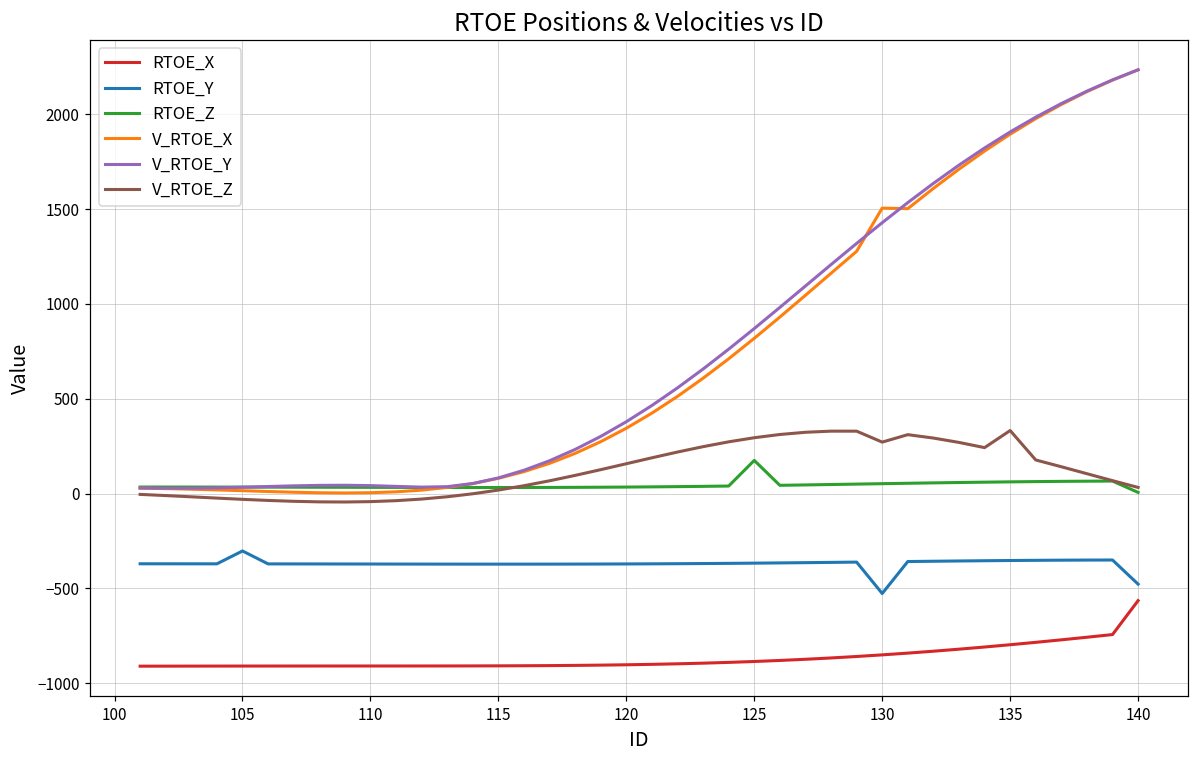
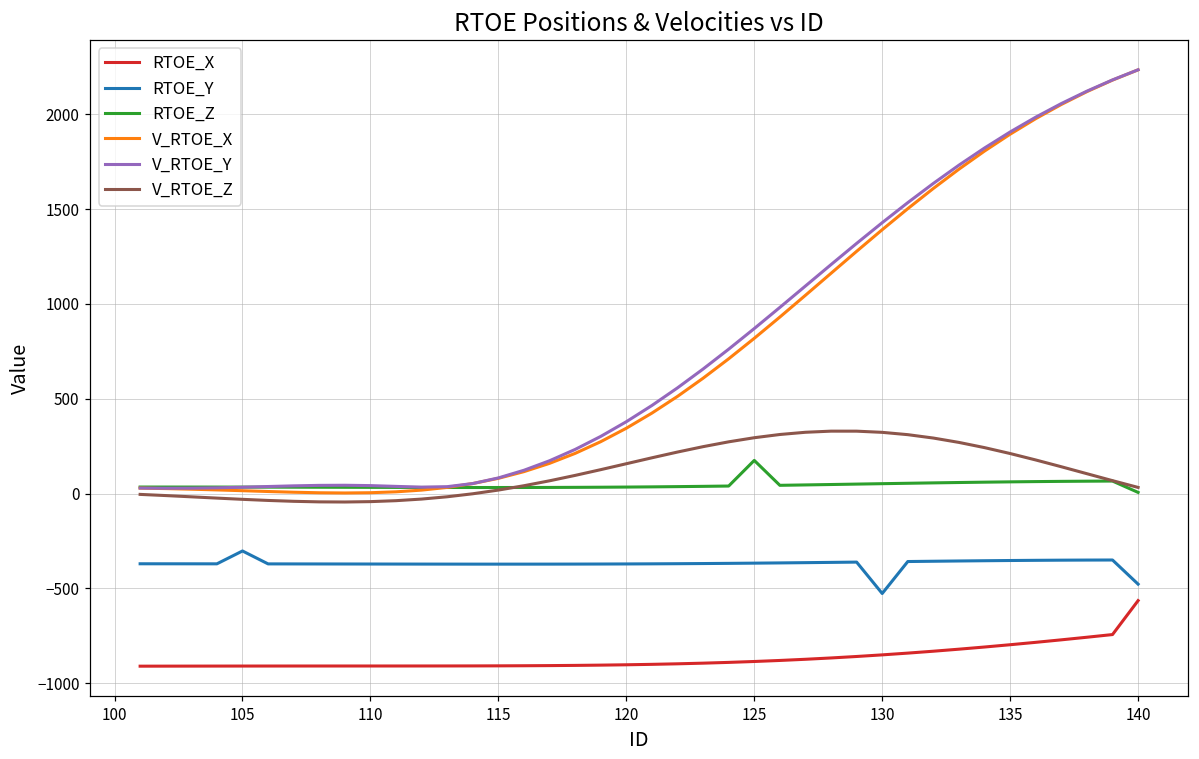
  {
    "RTOE_X": {
      "105": -910,
      "110": -910,
      "115": -910,
      "120": -900,
      "125": -880,
      "130": -850,
      "135": -800,
      "140": -560
    },
    "RTOE_Y": {
      "105": -300,
      "110": -370,
      "115": -370,
      "120": -370,
      "125": -370,
      "130": -530,
      "135": -350,
      "140": -480
    },
    "RTOE_Z": {
      "120": 30,
      "125": 180,
      "130": 50,
      "135": 60,
      "140": 10
    },
    "V_RTOE_X": {
      "105": 20,
      "110": 0,
      "120": 340,
      "125": 820,
-     "130": 1510
+     "130": 1390
    },
    "V_RTOE_Y": {
      "120": 380,
      "125": 870,
      "130": 1430
    },
    "V_RTOE_Z": {
      "105": -30,
      "110": -40,
      "120": 160,
      "125": 290,
-     "130": 270,
-     "135": 330,
+     "130": 320,
+     "135": 210,
      "140": 30
    }
  }
